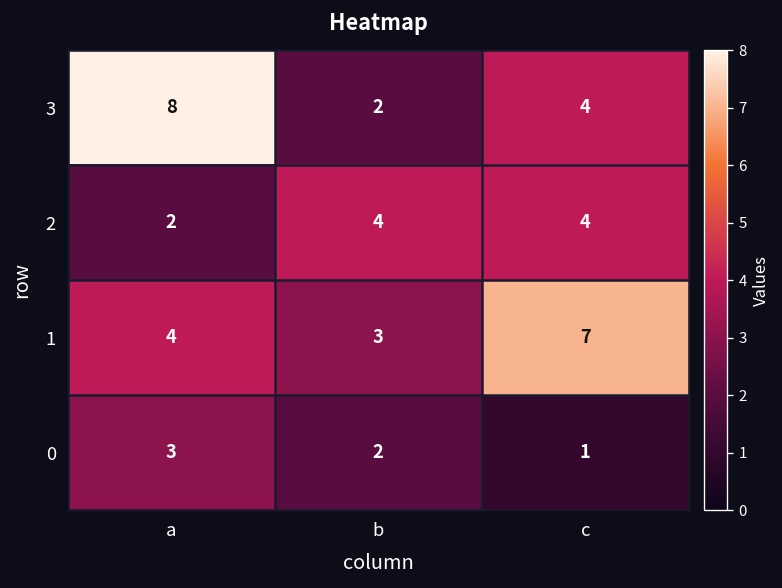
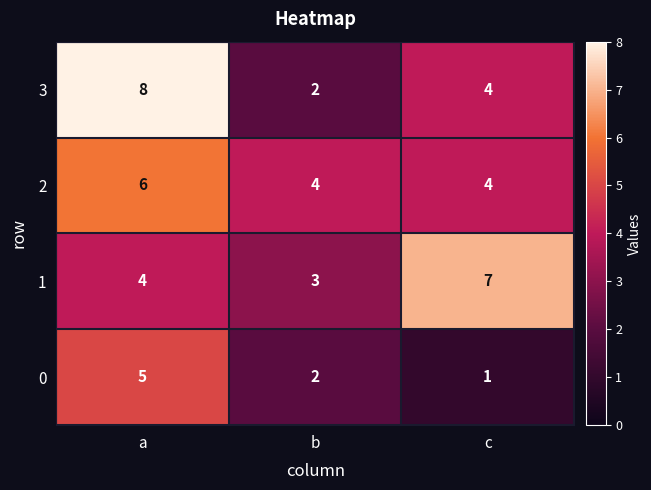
  {
    "3": {
      "a": 8,
      "b": 2,
      "c": 4
    },
    "2": {
-     "a": 2,
+     "a": 6,
      "b": 4,
      "c": 4
    },
    "1": {
      "a": 4,
      "b": 3,
      "c": 7
    },
    "0": {
-     "a": 3,
+     "a": 5,
      "b": 2,
      "c": 1
    }
  }
